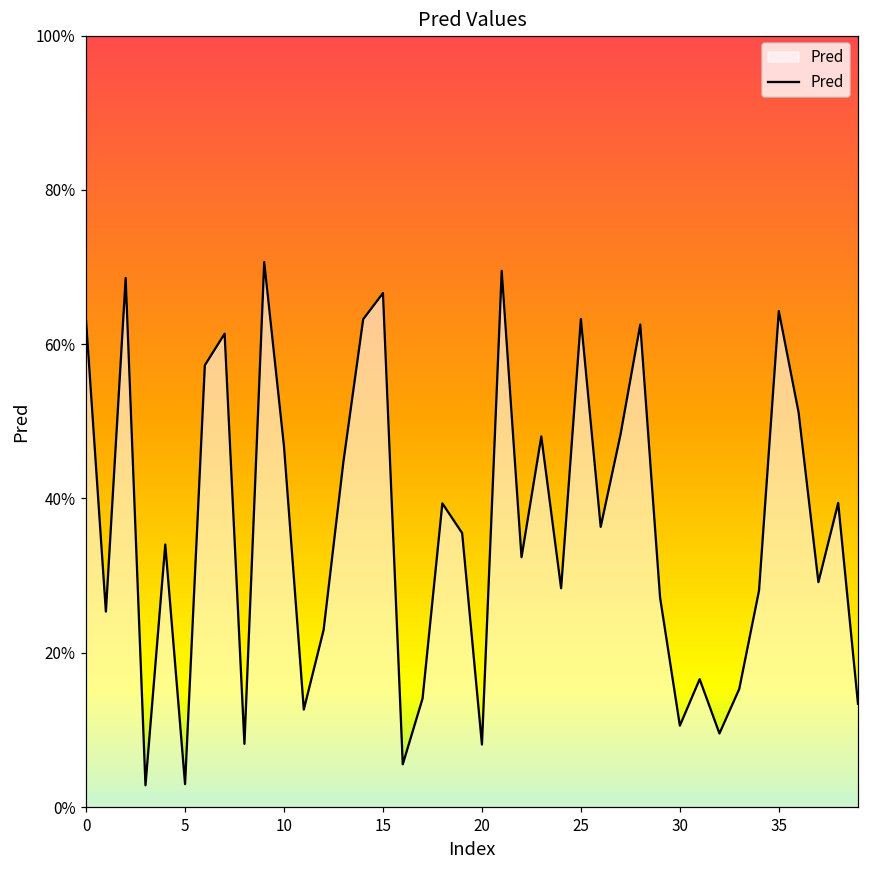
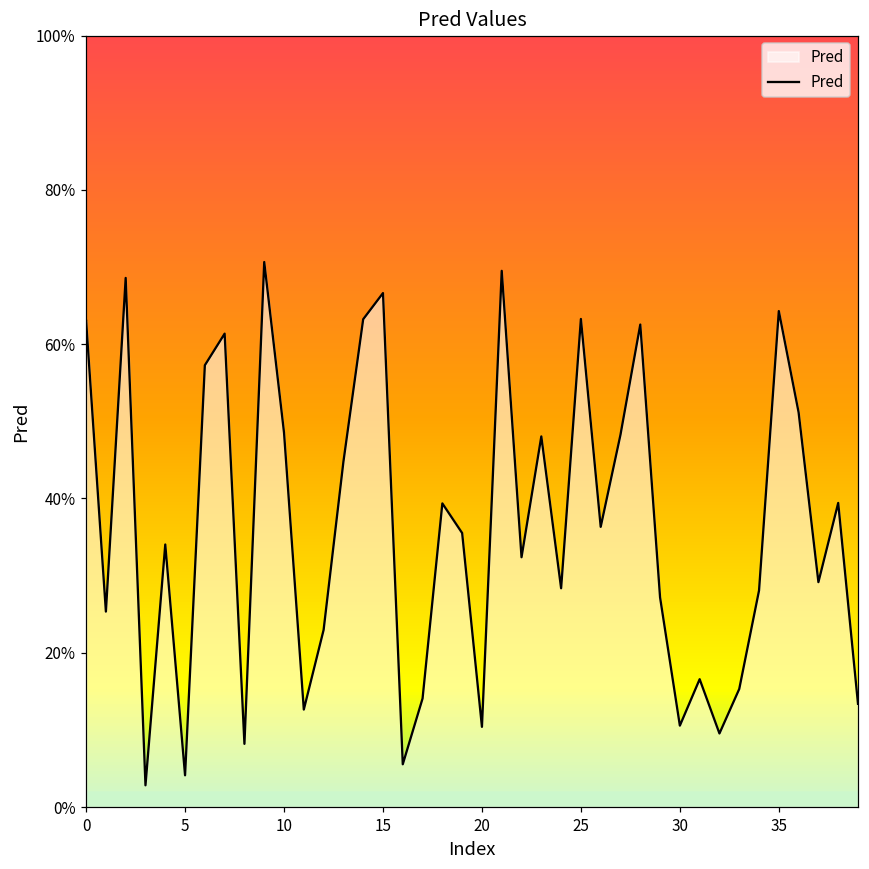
  {
    "0": "63%",
-   "5": "3%",
-   "10": "47%",
+   "5": "4%",
+   "10": "49%",
    "15": "67%",
-   "20": "8%",
+   "20": "10%",
    "25": "63%",
    "30": "11%",
    "35": "64%"
  }
